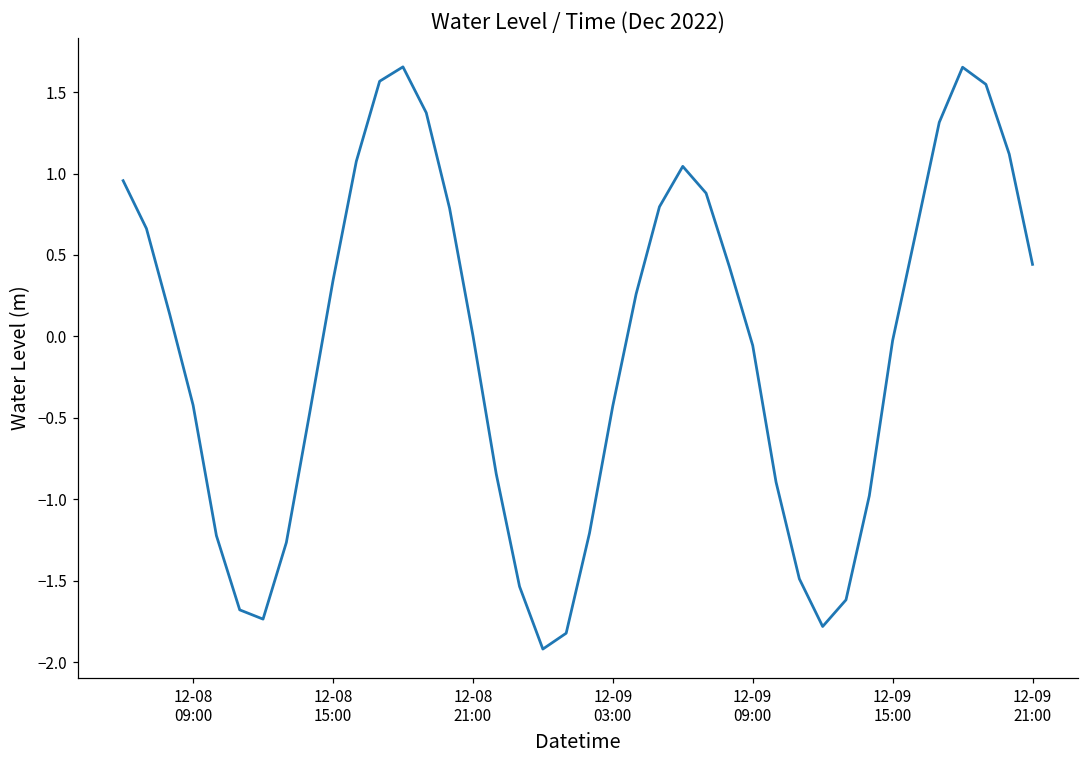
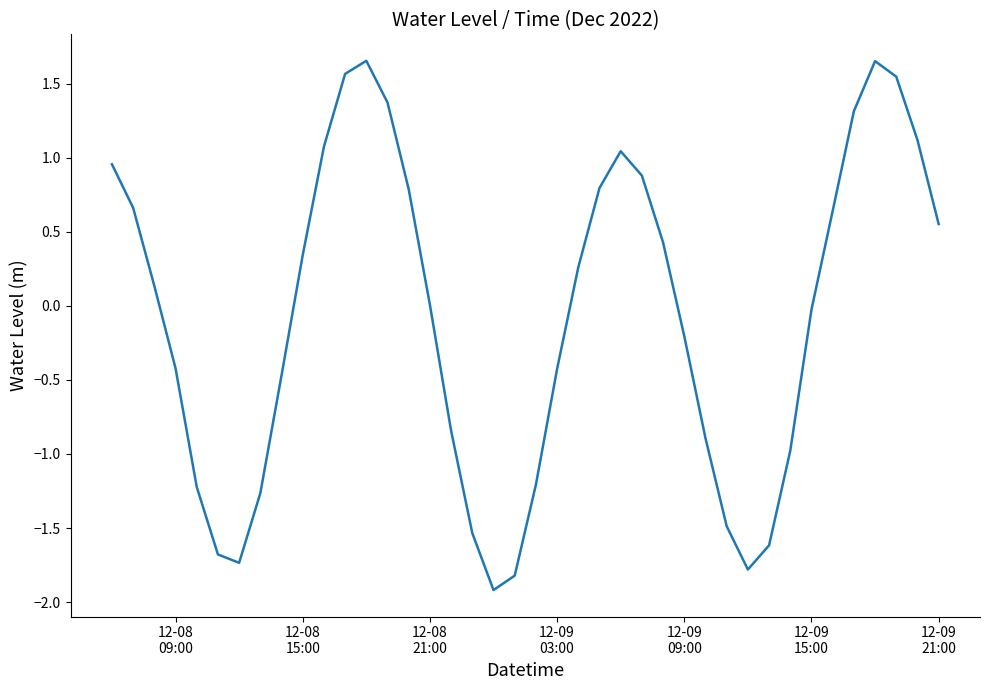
  {
    "12-08 09:00": -0.42,
    "12-08 15:00": 0.34,
    "12-08 21:00": 0.01,
    "12-09 03:00": -0.43,
-   "12-09 09:00": -0.06,
+   "12-09 09:00": -0.20,
    "12-09 15:00": -0.03,
-   "12-09 21:00": 0.44
+   "12-09 21:00": 0.55
  }
